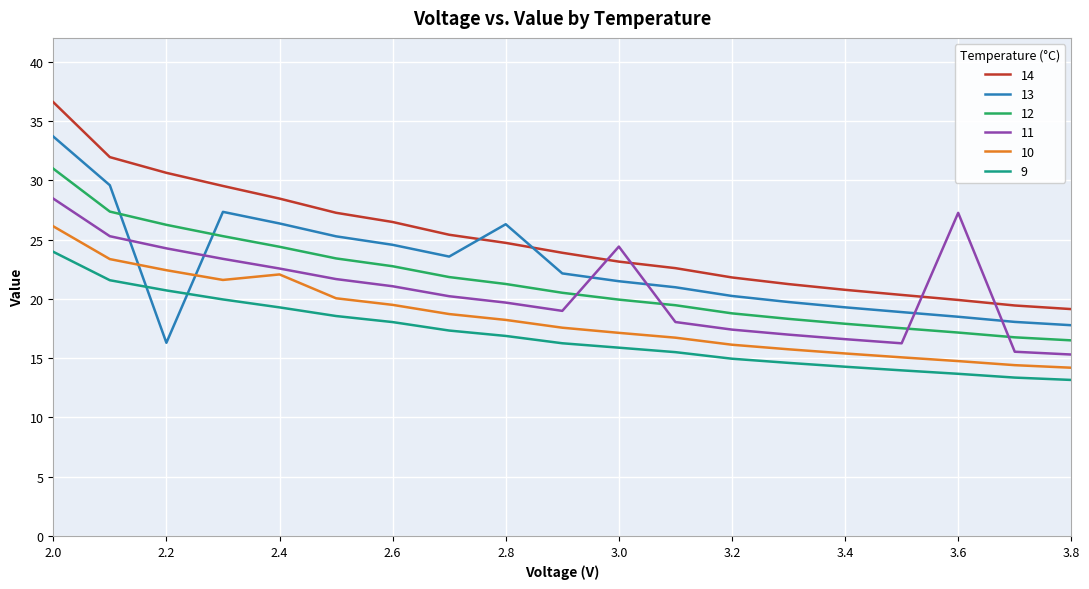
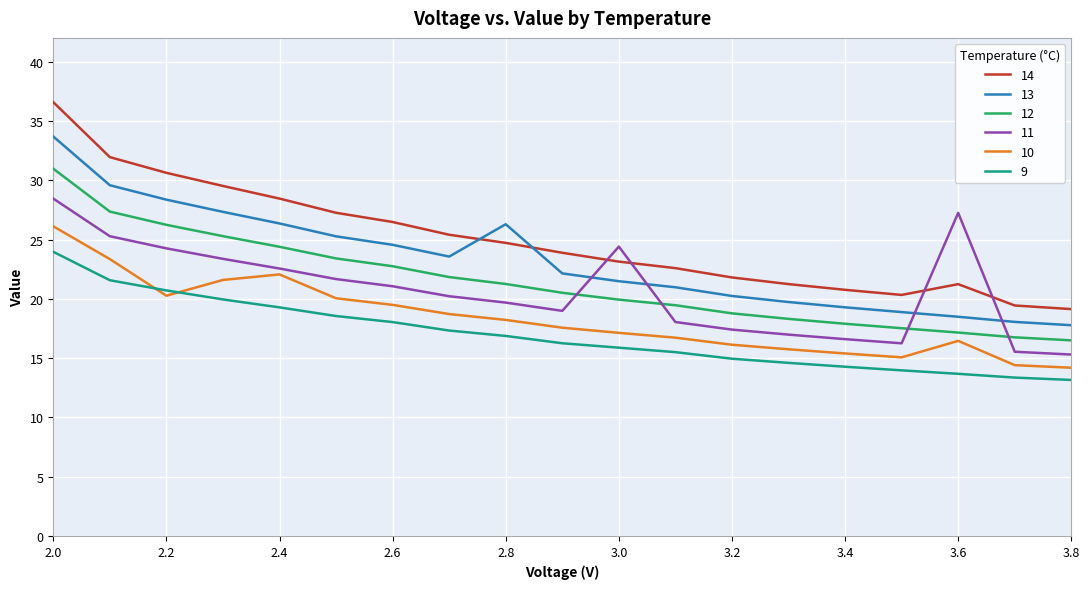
  {
    "14": {
      "2.0": 36.6,
      "2.2": 30.6,
      "2.4": 28.5,
      "2.6": 26.5,
      "2.8": 24.7,
      "3.0": 23.1,
      "3.2": 21.8,
      "3.4": 20.8,
-     "3.6": 19.9,
+     "3.6": 21.2,
      "3.8": 19.1
    },
    "13": {
      "2.0": 33.7,
-     "2.2": 16.3,
+     "2.2": 28.4,
      "2.4": 26.4,
      "2.6": 24.6,
      "2.8": 26.3,
      "3.0": 21.5,
      "3.2": 20.2,
      "3.4": 19.3,
      "3.6": 18.5,
      "3.8": 17.8
    },
    "11": {
      "2.0": 28.5,
      "2.2": 24.3,
      "2.4": 22.6,
      "2.6": 21.1,
      "2.8": 19.7,
      "3.0": 24.4,
      "3.2": 17.4,
      "3.4": 16.6,
      "3.6": 27.2,
      "3.8": 15.3
    },
    "10": {
      "2.0": 26.1,
-     "2.2": 22.4,
+     "2.2": 20.3,
      "2.4": 22.1,
      "2.6": 19.5,
      "2.8": 18.2,
      "3.0": 17.1,
      "3.2": 16.1,
      "3.4": 15.4,
-     "3.6": 14.8,
+     "3.6": 16.5,
      "3.8": 14.2
    }
  }
